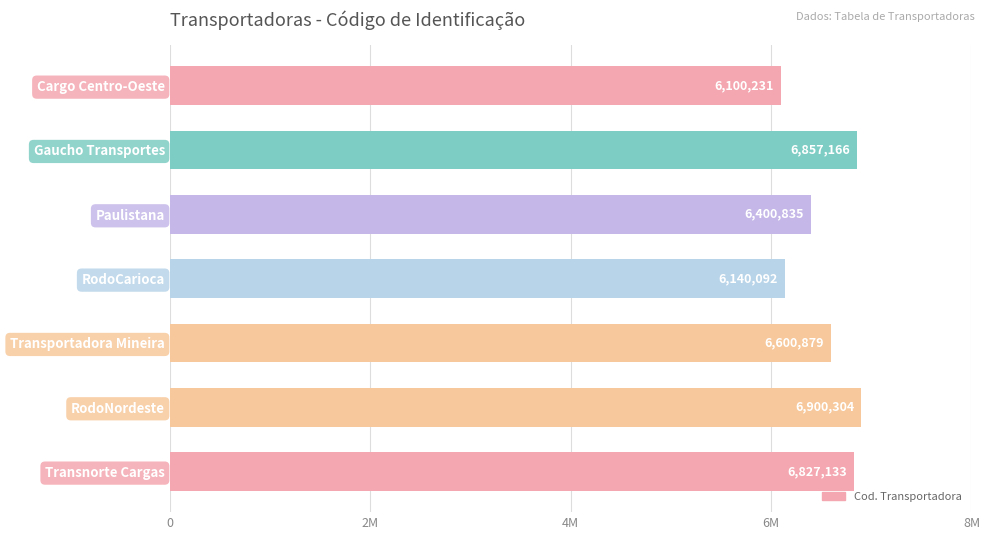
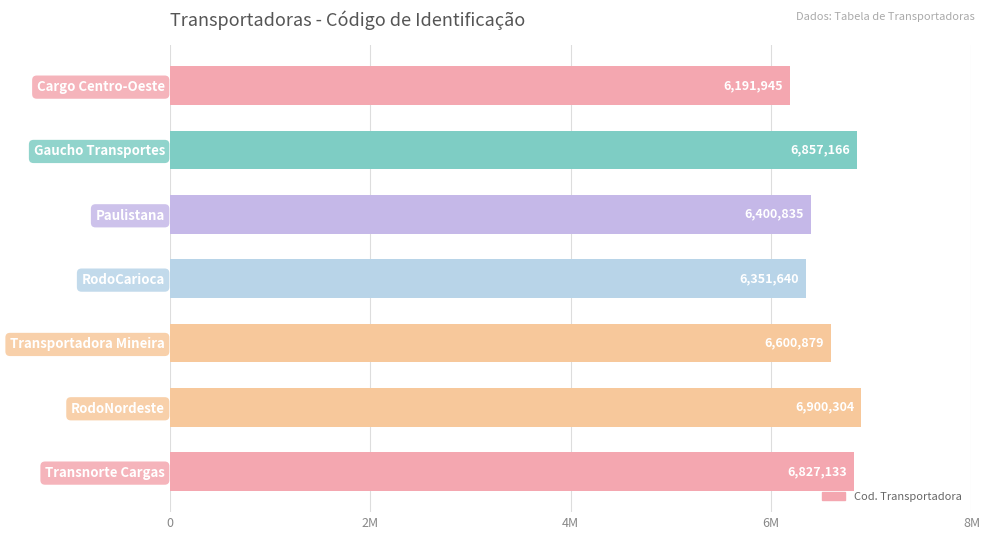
  {
-   "Cargo Centro-Oeste": "6,100,231",
+   "Cargo Centro-Oeste": "6,191,945",
    "Gaucho Transportes": "6,857,166",
    "Paulistana": "6,400,835",
-   "RodoCarioca": "6,140,092",
+   "RodoCarioca": "6,351,640",
    "Transportadora Mineira": "6,600,879",
    "RodoNordeste": "6,900,304",
    "Transnorte Cargas": "6,827,133"
  }
